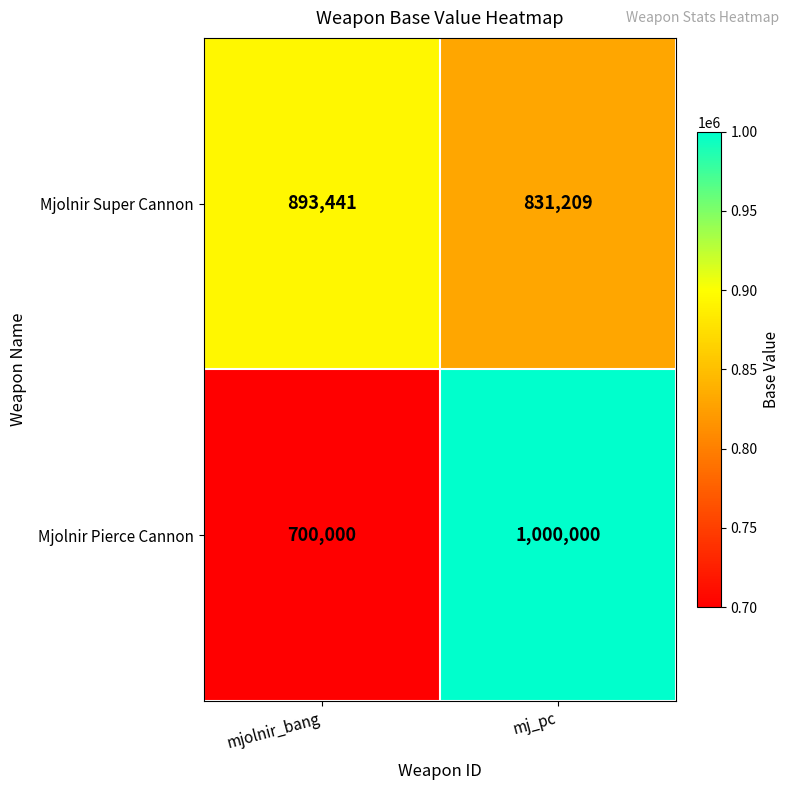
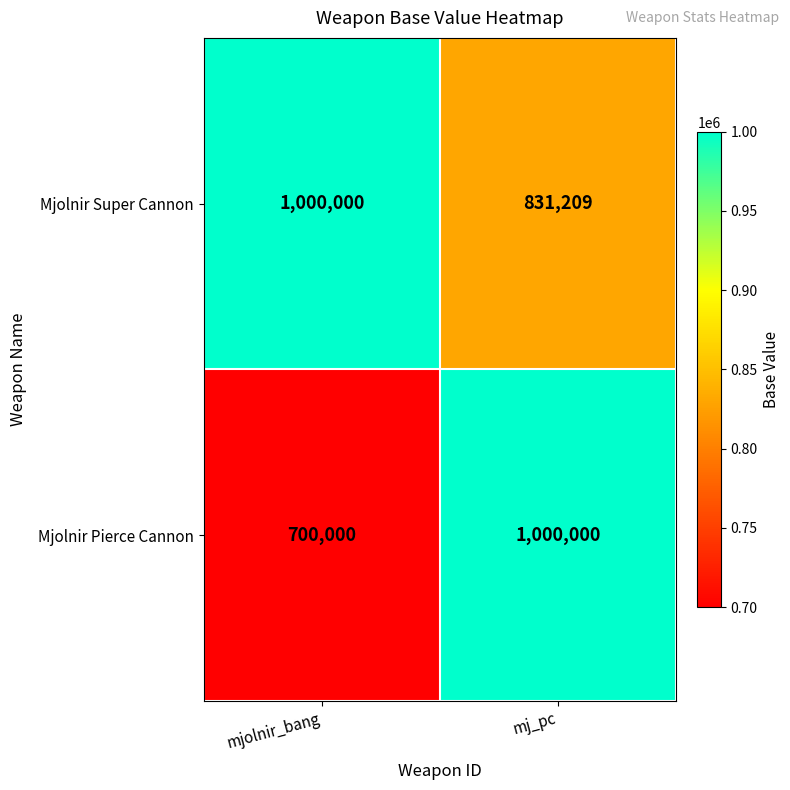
  {
    "Mjolnir Super Cannon": {
-     "mjolnir_bang": "893,441",
+     "mjolnir_bang": "1,000,000",
      "mj_pc": "831,209"
    },
    "Mjolnir Pierce Cannon": {
      "mjolnir_bang": "700,000",
      "mj_pc": "1,000,000"
    }
  }
